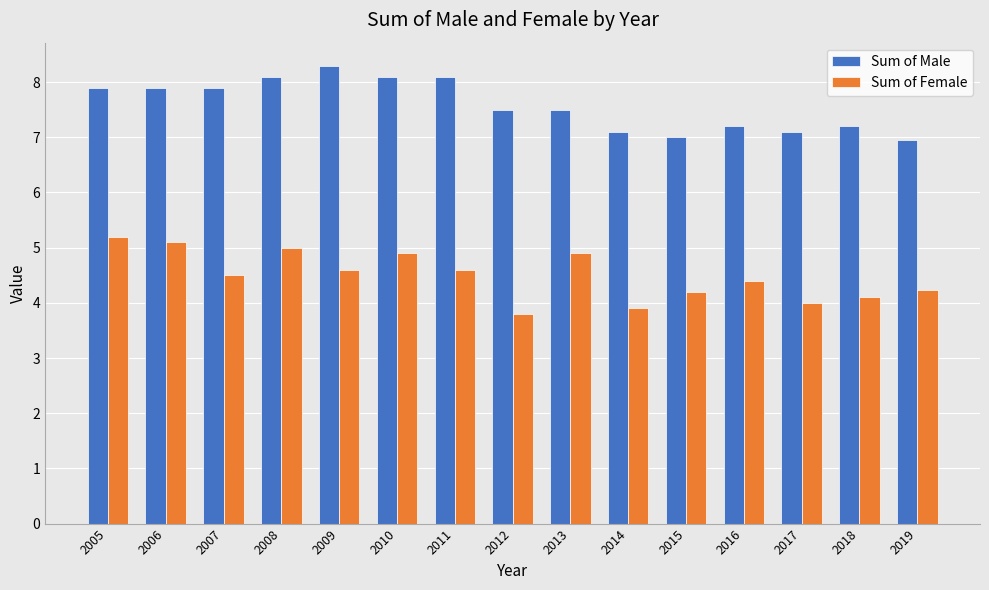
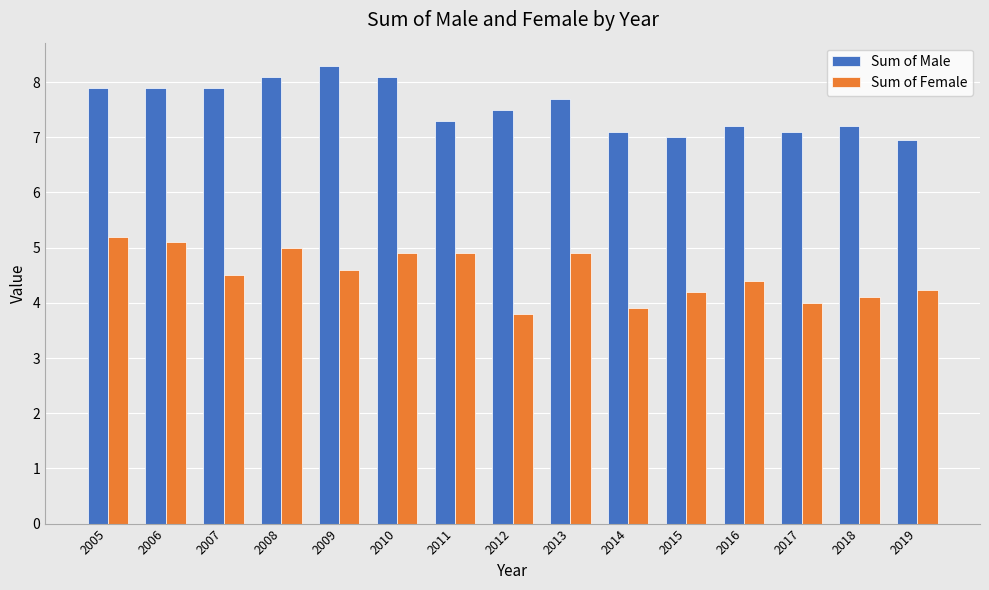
  {
    "Sum of Male": {
      "2005": 7.9,
      "2006": 7.9,
      "2007": 7.9,
      "2008": 8.1,
      "2009": 8.3,
      "2010": 8.1,
-     "2011": 8.1,
+     "2011": 7.3,
      "2012": 7.5,
-     "2013": 7.5,
+     "2013": 7.7,
      "2014": 7.1,
      "2015": 7.0,
      "2016": 7.2,
      "2017": 7.1,
      "2018": 7.2,
      "2019": 7.0
    },
    "Sum of Female": {
      "2005": 5.2,
      "2006": 5.1,
      "2007": 4.5,
      "2008": 5.0,
      "2009": 4.6,
      "2010": 4.9,
-     "2011": 4.6,
+     "2011": 4.9,
      "2012": 3.8,
      "2013": 4.9,
      "2014": 3.9,
      "2015": 4.2,
      "2016": 4.4,
      "2017": 4.0,
      "2018": 4.1,
      "2019": 4.2
    }
  }
